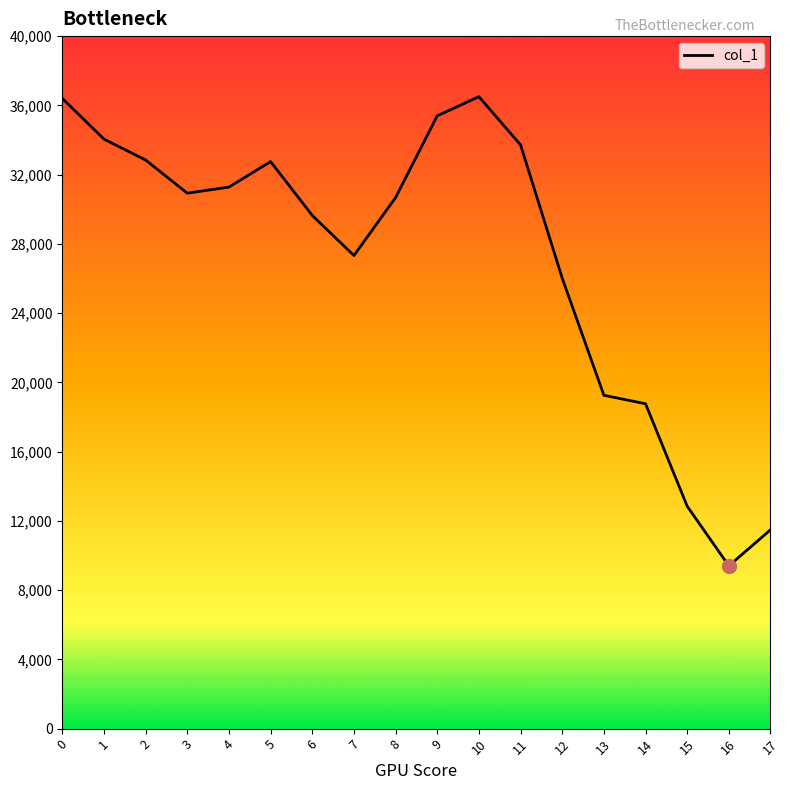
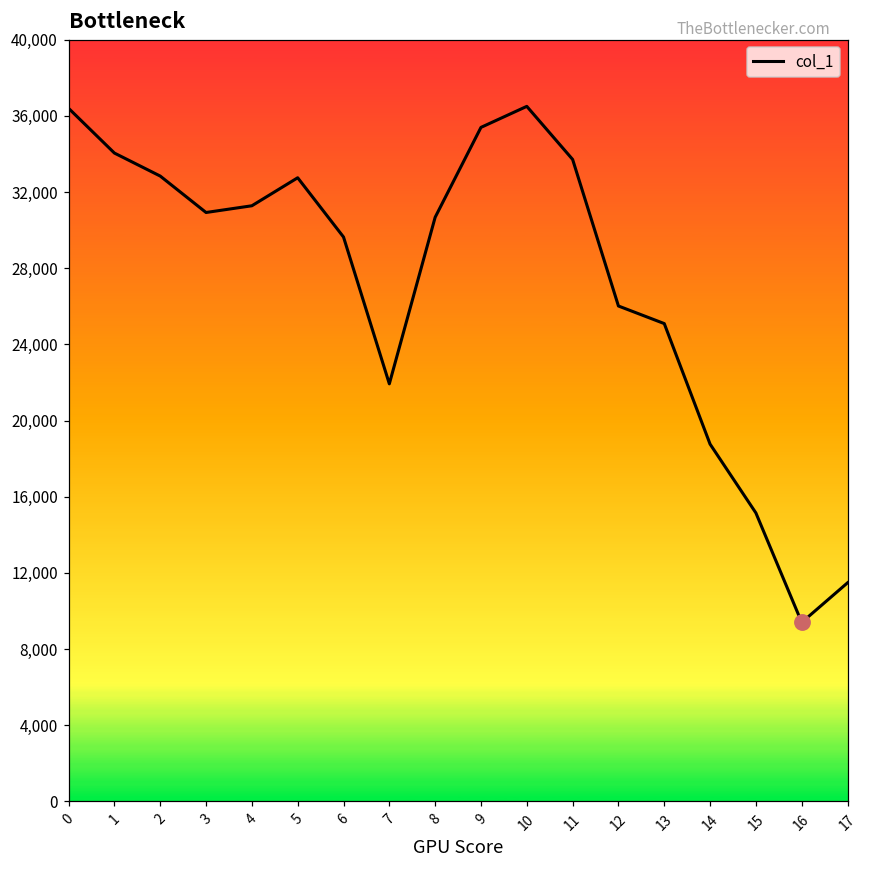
  {
    "col_1": {
      "0": "36,400",
      "1": "34,000",
      "2": "32,800",
      "3": "30,900",
      "4": "31,300",
      "5": "32,800",
      "6": "29,600",
-     "7": "27,300",
+     "7": "21,900",
      "8": "30,700",
      "9": "35,400",
      "10": "36,500",
      "11": "33,700",
      "12": "26,000",
-     "13": "19,300",
+     "13": "25,100",
      "14": "18,800",
-     "15": "12,800",
+     "15": "15,200",
      "17": "11,500"
    }
  }
